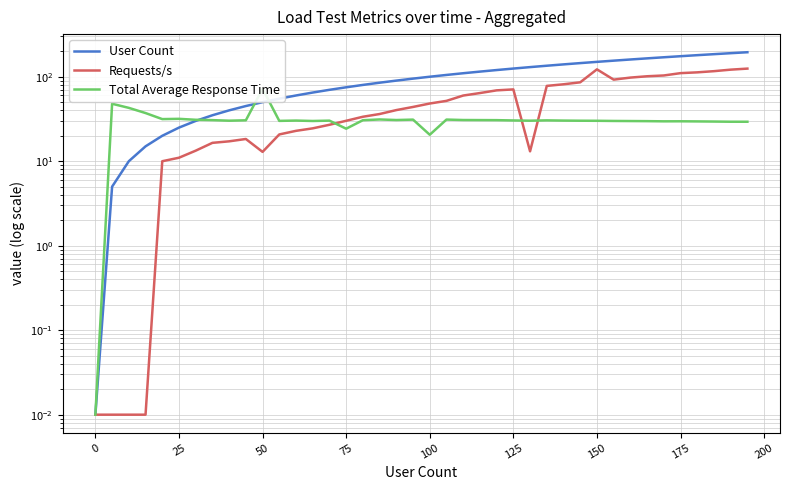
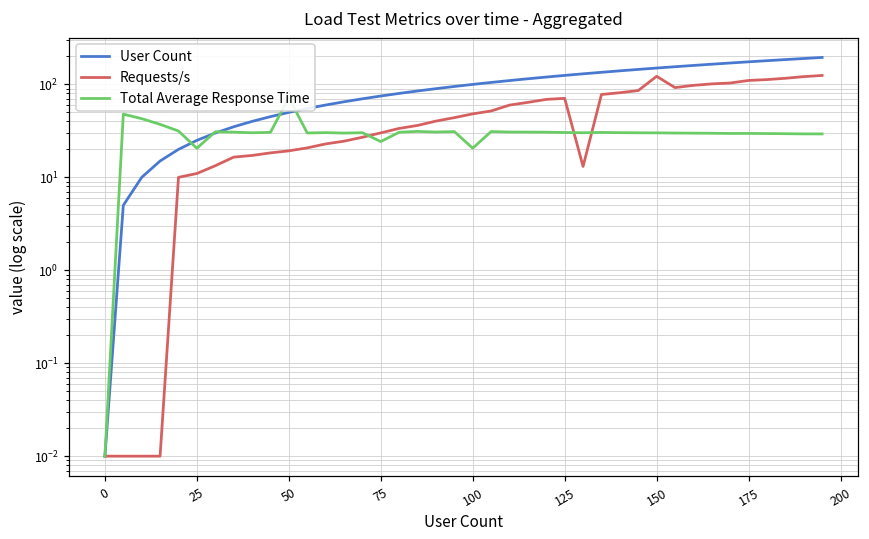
  {
    "User Count": {
      "25": 25,
      "50": 50,
      "75": 80,
      "100": 100,
      "125": 130,
      "150": 150,
      "175": 180
    },
    "Requests/s": {
      "25": 11,
-     "50": 13,
+     "50": 19,
      "75": 30,
      "100": 50,
      "125": 70,
      "150": 120,
      "175": 110
    },
    "Total Average Response Time": {
-     "25": 32,
+     "25": 21,
      "75": 24,
      "100": 21,
      "125": 30,
      "150": 30,
      "175": 30
    }
  }
